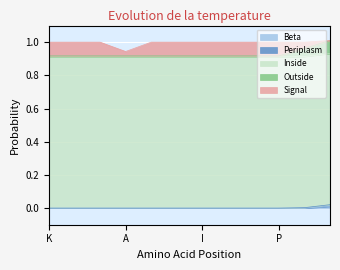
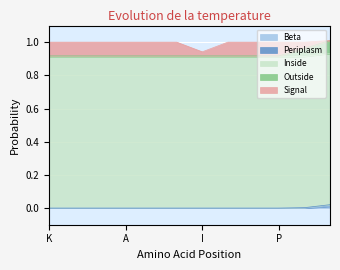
  {
    "Signal": {
-     "A": 0.03,
-     "I": 0.08
+     "A": 0.08,
+     "I": 0.02
    }
  }
